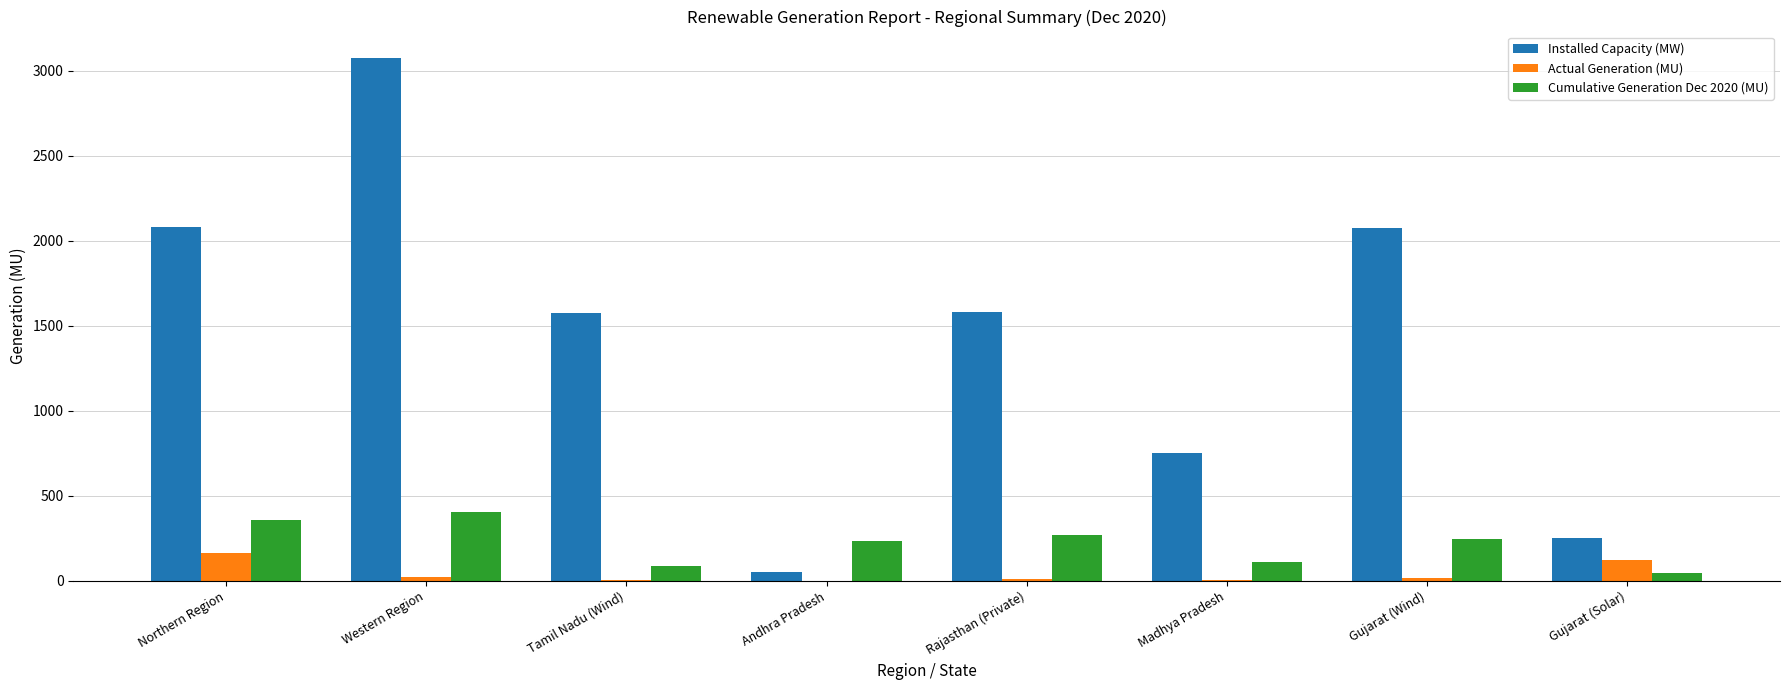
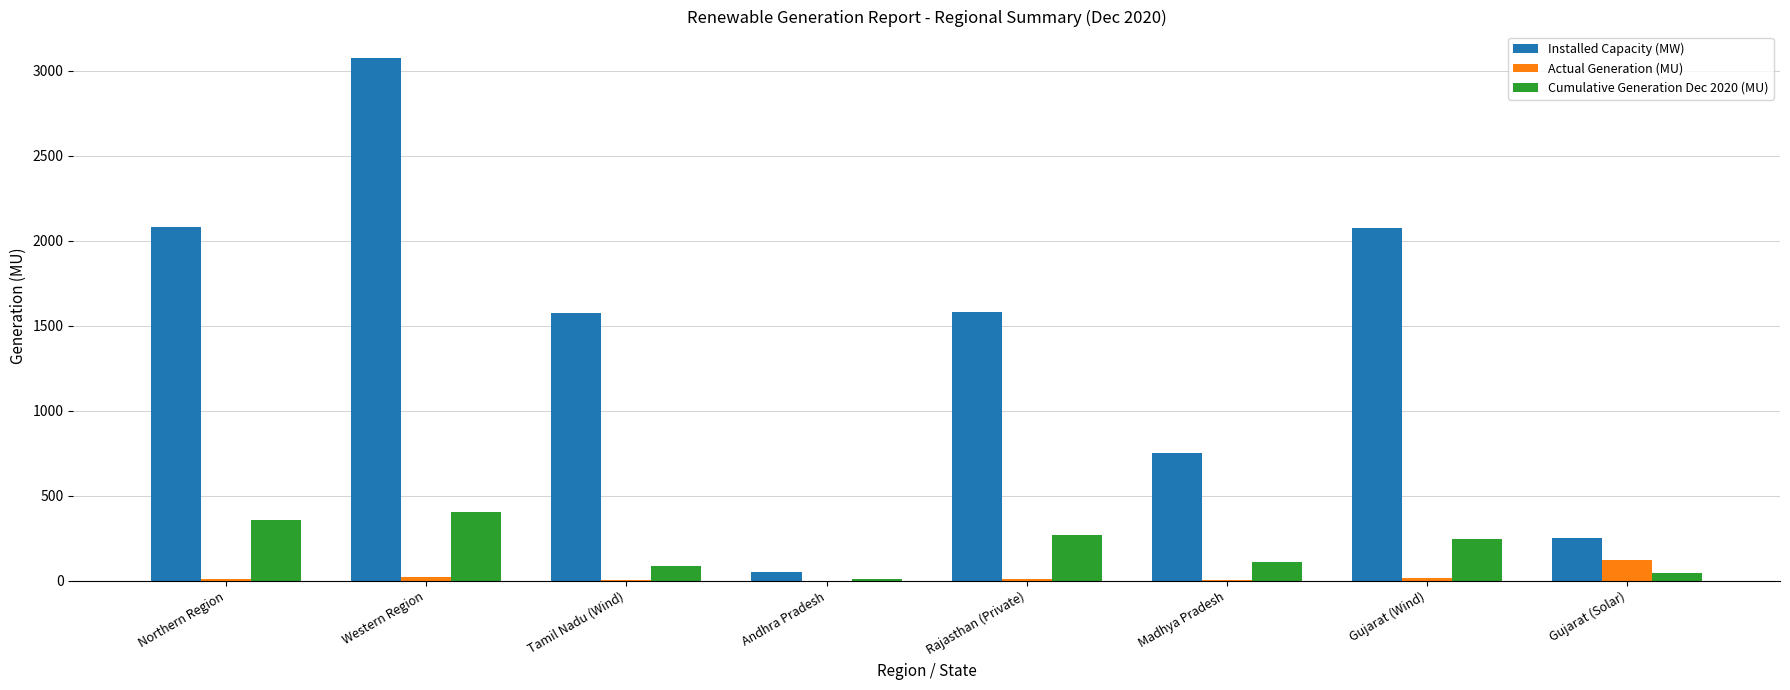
  {
    "Installed Capacity (MW)": {
      "Northern Region": 2080,
      "Western Region": 3080,
      "Tamil Nadu (Wind)": 1570,
      "Andhra Pradesh": 50,
      "Rajasthan (Private)": 1580,
      "Madhya Pradesh": 750,
      "Gujarat (Wind)": 2080,
      "Gujarat (Solar)": 250
    },
    "Actual Generation (MU)": {
-     "Northern Region": 160,
+     "Northern Region": 10,
      "Western Region": 30,
      "Gujarat (Wind)": 20,
      "Gujarat (Solar)": 120
    },
    "Cumulative Generation Dec 2020 (MU)": {
      "Northern Region": 360,
      "Western Region": 400,
      "Tamil Nadu (Wind)": 90,
-     "Andhra Pradesh": 240,
+     "Andhra Pradesh": 10,
      "Rajasthan (Private)": 270,
      "Madhya Pradesh": 110,
      "Gujarat (Wind)": 240,
      "Gujarat (Solar)": 50
    }
  }
